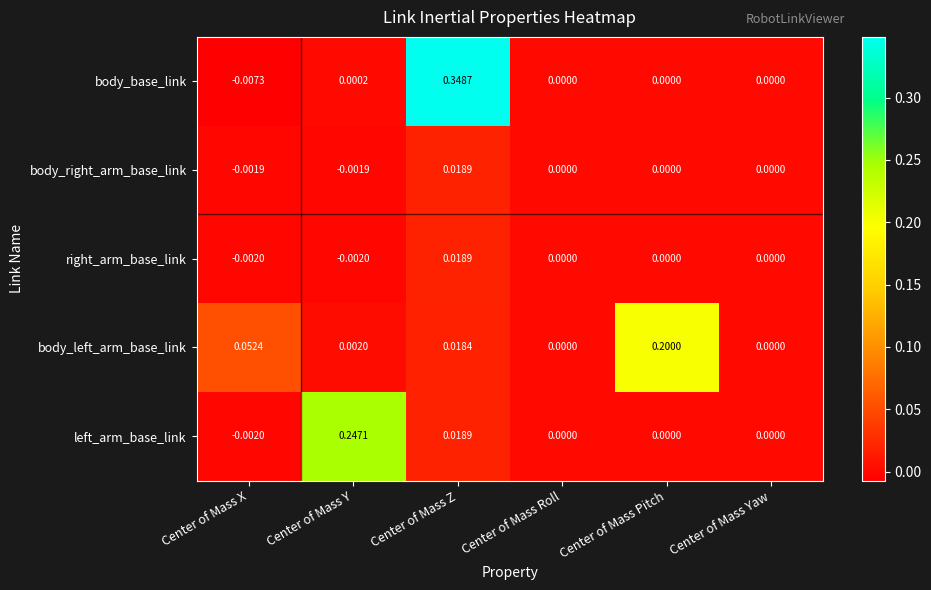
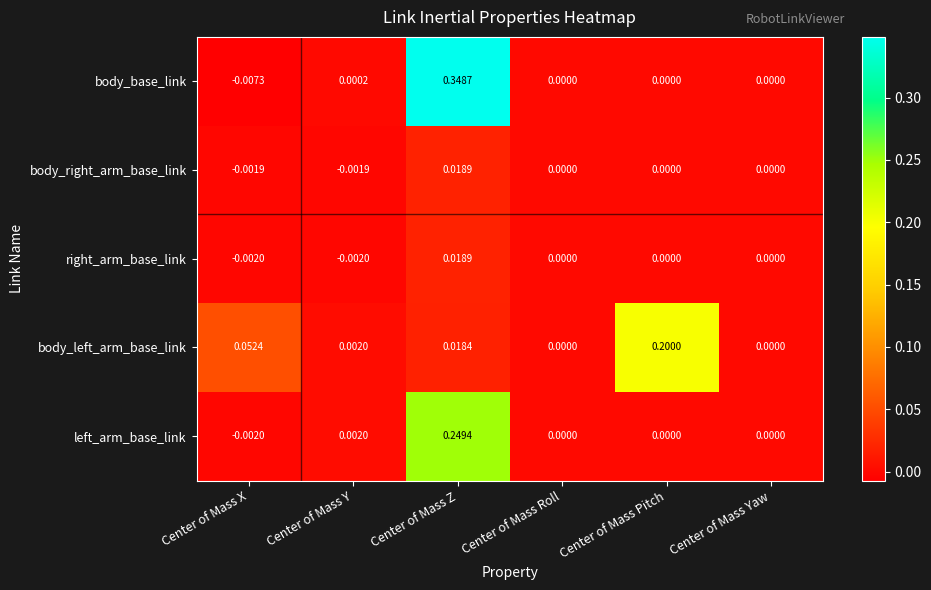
  {
    "body_base_link": {
      "Center of Mass X": -0.0073,
      "Center of Mass Y": 0.0002,
      "Center of Mass Z": 0.3487,
      "Center of Mass Roll": 0.0000,
      "Center of Mass Pitch": 0.0000,
      "Center of Mass Yaw": 0.0000
    },
    "body_right_arm_base_link": {
      "Center of Mass X": -0.0019,
      "Center of Mass Y": -0.0019,
      "Center of Mass Z": 0.0189,
      "Center of Mass Roll": 0.0000,
      "Center of Mass Pitch": 0.0000,
      "Center of Mass Yaw": 0.0000
    },
    "right_arm_base_link": {
      "Center of Mass X": -0.0020,
      "Center of Mass Y": -0.0020,
      "Center of Mass Z": 0.0189,
      "Center of Mass Roll": 0.0000,
      "Center of Mass Pitch": 0.0000,
      "Center of Mass Yaw": 0.0000
    },
    "body_left_arm_base_link": {
      "Center of Mass X": 0.0524,
      "Center of Mass Y": 0.0020,
      "Center of Mass Z": 0.0184,
      "Center of Mass Roll": 0.0000,
      "Center of Mass Pitch": 0.2000,
      "Center of Mass Yaw": 0.0000
    },
    "left_arm_base_link": {
      "Center of Mass X": -0.0020,
-     "Center of Mass Y": 0.2471,
-     "Center of Mass Z": 0.0189,
+     "Center of Mass Y": 0.0020,
+     "Center of Mass Z": 0.2494,
      "Center of Mass Roll": 0.0000,
      "Center of Mass Pitch": 0.0000,
      "Center of Mass Yaw": 0.0000
    }
  }
